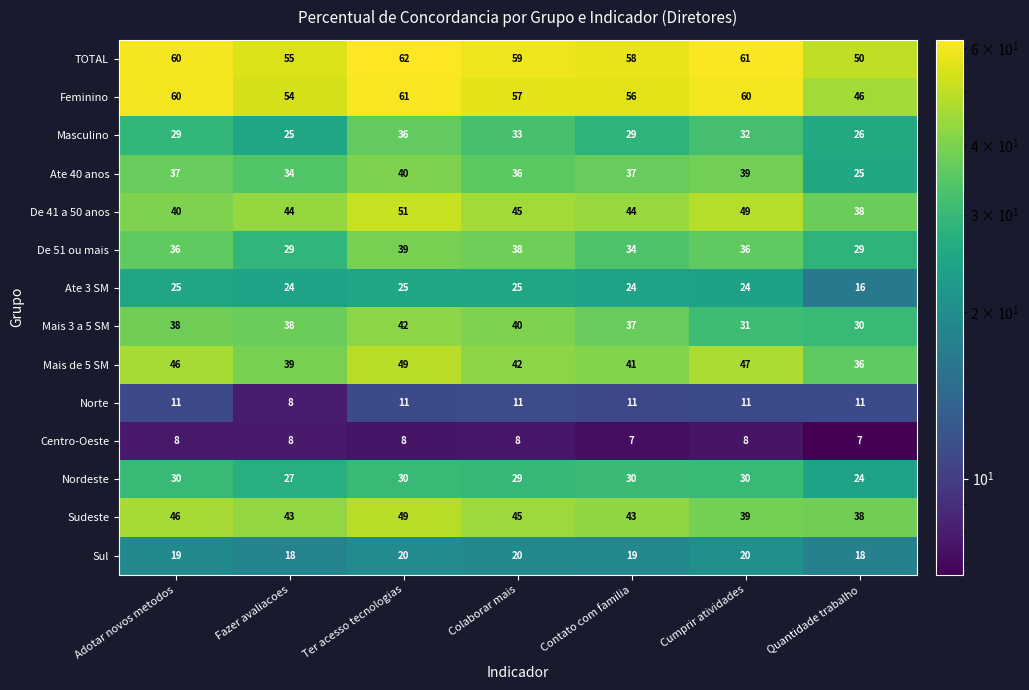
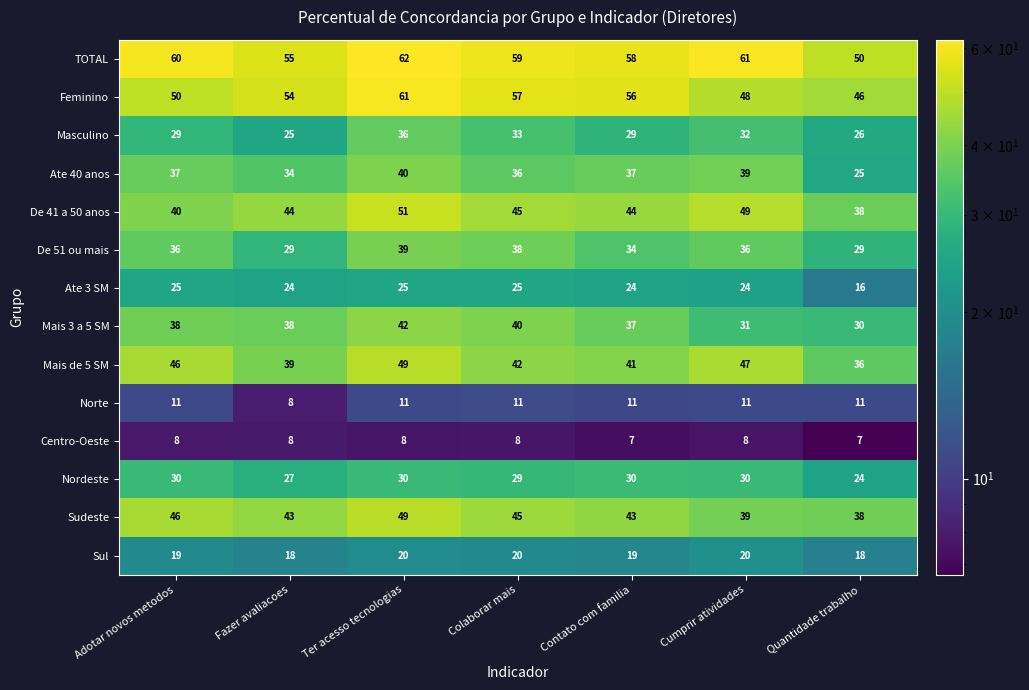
  {
    "TOTAL": {
      "Adotar novos metodos": 60,
      "Fazer avaliacoes": 55,
      "Ter acesso tecnologias": 62,
      "Colaborar mais": 59,
      "Contato com familia": 58,
      "Cumprir atividades": 61,
      "Quantidade trabalho": 50
    },
    "Feminino": {
-     "Adotar novos metodos": 60,
+     "Adotar novos metodos": 50,
      "Fazer avaliacoes": 54,
      "Ter acesso tecnologias": 61,
      "Colaborar mais": 57,
      "Contato com familia": 56,
-     "Cumprir atividades": 60,
+     "Cumprir atividades": 48,
      "Quantidade trabalho": 46
    },
    "Masculino": {
      "Adotar novos metodos": 29,
      "Fazer avaliacoes": 25,
      "Ter acesso tecnologias": 36,
      "Colaborar mais": 33,
      "Contato com familia": 29,
      "Cumprir atividades": 32,
      "Quantidade trabalho": 26
    },
    "Ate 40 anos": {
      "Adotar novos metodos": 37,
      "Fazer avaliacoes": 34,
      "Ter acesso tecnologias": 40,
      "Colaborar mais": 36,
      "Contato com familia": 37,
      "Cumprir atividades": 39,
      "Quantidade trabalho": 25
    },
    "De 41 a 50 anos": {
      "Adotar novos metodos": 40,
      "Fazer avaliacoes": 44,
      "Ter acesso tecnologias": 51,
      "Colaborar mais": 45,
      "Contato com familia": 44,
      "Cumprir atividades": 49,
      "Quantidade trabalho": 38
    },
    "De 51 ou mais": {
      "Adotar novos metodos": 36,
      "Fazer avaliacoes": 29,
      "Ter acesso tecnologias": 39,
      "Colaborar mais": 38,
      "Contato com familia": 34,
      "Cumprir atividades": 36,
      "Quantidade trabalho": 29
    },
    "Ate 3 SM": {
      "Adotar novos metodos": 25,
      "Fazer avaliacoes": 24,
      "Ter acesso tecnologias": 25,
      "Colaborar mais": 25,
      "Contato com familia": 24,
      "Cumprir atividades": 24,
      "Quantidade trabalho": 16
    },
    "Mais 3 a 5 SM": {
      "Adotar novos metodos": 38,
      "Fazer avaliacoes": 38,
      "Ter acesso tecnologias": 42,
      "Colaborar mais": 40,
      "Contato com familia": 37,
      "Cumprir atividades": 31,
      "Quantidade trabalho": 30
    },
    "Mais de 5 SM": {
      "Adotar novos metodos": 46,
      "Fazer avaliacoes": 39,
      "Ter acesso tecnologias": 49,
      "Colaborar mais": 42,
      "Contato com familia": 41,
      "Cumprir atividades": 47,
      "Quantidade trabalho": 36
    },
    "Norte": {
      "Adotar novos metodos": 11,
      "Fazer avaliacoes": 8,
      "Ter acesso tecnologias": 11,
      "Colaborar mais": 11,
      "Contato com familia": 11,
      "Cumprir atividades": 11,
      "Quantidade trabalho": 11
    },
    "Centro-Oeste": {
      "Adotar novos metodos": 8,
      "Fazer avaliacoes": 8,
      "Ter acesso tecnologias": 8,
      "Colaborar mais": 8,
      "Contato com familia": 7,
      "Cumprir atividades": 8,
      "Quantidade trabalho": 7
    },
    "Nordeste": {
      "Adotar novos metodos": 30,
      "Fazer avaliacoes": 27,
      "Ter acesso tecnologias": 30,
      "Colaborar mais": 29,
      "Contato com familia": 30,
      "Cumprir atividades": 30,
      "Quantidade trabalho": 24
    },
    "Sudeste": {
      "Adotar novos metodos": 46,
      "Fazer avaliacoes": 43,
      "Ter acesso tecnologias": 49,
      "Colaborar mais": 45,
      "Contato com familia": 43,
      "Cumprir atividades": 39,
      "Quantidade trabalho": 38
    },
    "Sul": {
      "Adotar novos metodos": 19,
      "Fazer avaliacoes": 18,
      "Ter acesso tecnologias": 20,
      "Colaborar mais": 20,
      "Contato com familia": 19,
      "Cumprir atividades": 20,
      "Quantidade trabalho": 18
    }
  }
